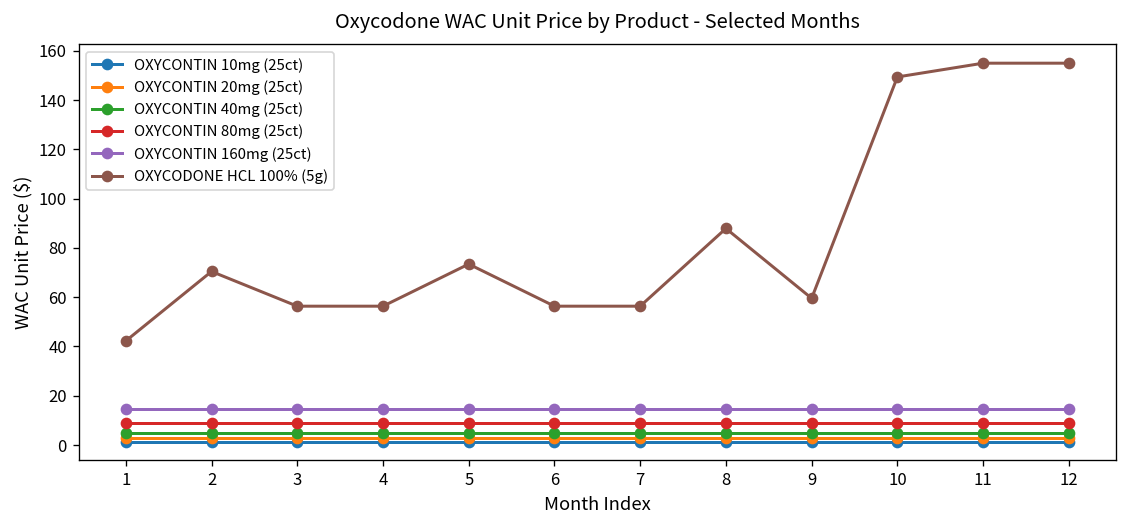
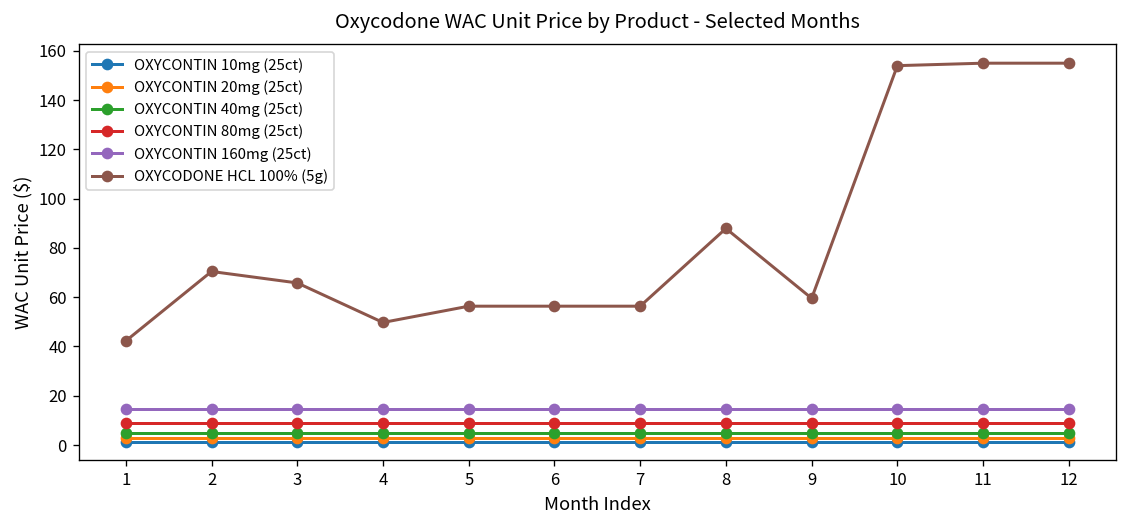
  {
    "OXYCONTIN 10mg (25ct)": {
      "1": 1,
      "2": 1,
      "3": 1,
      "4": 1,
      "5": 1,
      "6": 1,
      "7": 1,
      "8": 1,
      "9": 1,
      "10": 1,
      "11": 1,
      "12": 1
    },
    "OXYCONTIN 20mg (25ct)": {
      "1": 3,
      "2": 3,
      "3": 3,
      "4": 3,
      "5": 3,
      "6": 3,
      "7": 3,
      "8": 3,
      "9": 3,
      "10": 3,
      "11": 3,
      "12": 3
    },
    "OXYCONTIN 40mg (25ct)": {
      "1": 5,
      "2": 5,
      "3": 5,
      "4": 5,
      "5": 5,
      "6": 5,
      "7": 5,
      "8": 5,
      "9": 5,
      "10": 5,
      "11": 5,
      "12": 5
    },
    "OXYCONTIN 80mg (25ct)": {
      "1": 9,
      "2": 9,
      "3": 9,
      "4": 9,
      "5": 9,
      "6": 9,
      "7": 9,
      "8": 9,
      "9": 9,
      "10": 9,
      "11": 9,
      "12": 9
    },
    "OXYCONTIN 160mg (25ct)": {
      "1": 15,
      "2": 15,
      "3": 15,
      "4": 15,
      "5": 15,
      "6": 15,
      "7": 15,
      "8": 15,
      "9": 15,
      "10": 15,
      "11": 15,
      "12": 15
    },
    "OXYCODONE HCL 100% (5g)": {
      "1": 42,
      "2": 70,
-     "3": 56,
-     "4": 56,
-     "5": 73,
+     "3": 66,
+     "4": 50,
+     "5": 56,
      "6": 56,
      "7": 56,
      "8": 88,
      "9": 60,
-     "10": 149,
+     "10": 154,
      "11": 155,
      "12": 155
    }
  }
